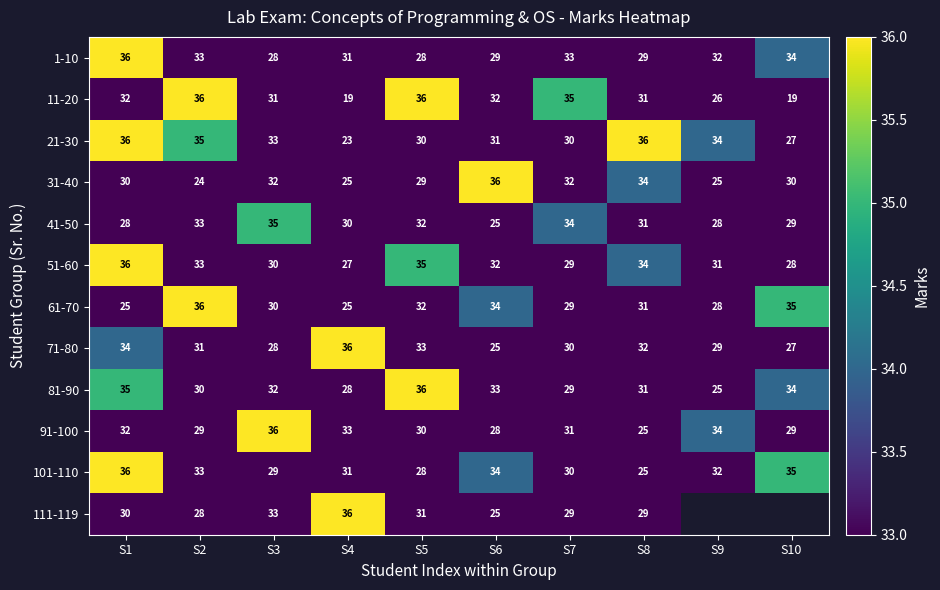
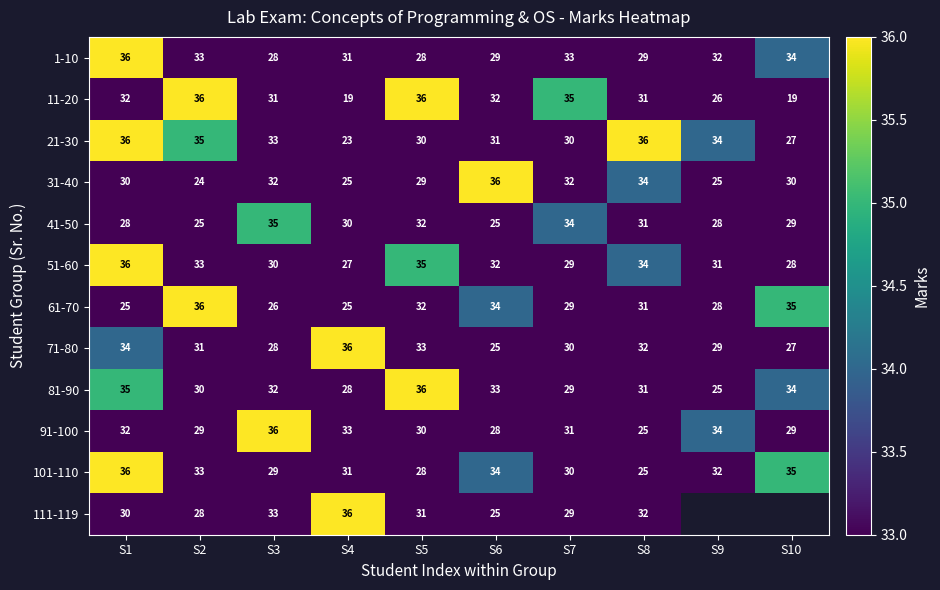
  {
    "1-10": {
      "S1": 36,
      "S2": 33,
      "S3": 28,
      "S4": 31,
      "S5": 28,
      "S6": 29,
      "S7": 33,
      "S8": 29,
      "S9": 32,
      "S10": 34
    },
    "11-20": {
      "S1": 32,
      "S2": 36,
      "S3": 31,
      "S4": 19,
      "S5": 36,
      "S6": 32,
      "S7": 35,
      "S8": 31,
      "S9": 26,
      "S10": 19
    },
    "21-30": {
      "S1": 36,
      "S2": 35,
      "S3": 33,
      "S4": 23,
      "S5": 30,
      "S6": 31,
      "S7": 30,
      "S8": 36,
      "S9": 34,
      "S10": 27
    },
    "31-40": {
      "S1": 30,
      "S2": 24,
      "S3": 32,
      "S4": 25,
      "S5": 29,
      "S6": 36,
      "S7": 32,
      "S8": 34,
      "S9": 25,
      "S10": 30
    },
    "41-50": {
      "S1": 28,
-     "S2": 33,
+     "S2": 25,
      "S3": 35,
      "S4": 30,
      "S5": 32,
      "S6": 25,
      "S7": 34,
      "S8": 31,
      "S9": 28,
      "S10": 29
    },
    "51-60": {
      "S1": 36,
      "S2": 33,
      "S3": 30,
      "S4": 27,
      "S5": 35,
      "S6": 32,
      "S7": 29,
      "S8": 34,
      "S9": 31,
      "S10": 28
    },
    "61-70": {
      "S1": 25,
      "S2": 36,
-     "S3": 30,
+     "S3": 26,
      "S4": 25,
      "S5": 32,
      "S6": 34,
      "S7": 29,
      "S8": 31,
      "S9": 28,
      "S10": 35
    },
    "71-80": {
      "S1": 34,
      "S2": 31,
      "S3": 28,
      "S4": 36,
      "S5": 33,
      "S6": 25,
      "S7": 30,
      "S8": 32,
      "S9": 29,
      "S10": 27
    },
    "81-90": {
      "S1": 35,
      "S2": 30,
      "S3": 32,
      "S4": 28,
      "S5": 36,
      "S6": 33,
      "S7": 29,
      "S8": 31,
      "S9": 25,
      "S10": 34
    },
    "91-100": {
      "S1": 32,
      "S2": 29,
      "S3": 36,
      "S4": 33,
      "S5": 30,
      "S6": 28,
      "S7": 31,
      "S8": 25,
      "S9": 34,
      "S10": 29
    },
    "101-110": {
      "S1": 36,
      "S2": 33,
      "S3": 29,
      "S4": 31,
      "S5": 28,
      "S6": 34,
      "S7": 30,
      "S8": 25,
      "S9": 32,
      "S10": 35
    },
    "111-119": {
      "S1": 30,
      "S2": 28,
      "S3": 33,
      "S4": 36,
      "S5": 31,
      "S6": 25,
      "S7": 29,
-     "S8": 29
+     "S8": 32
    }
  }
